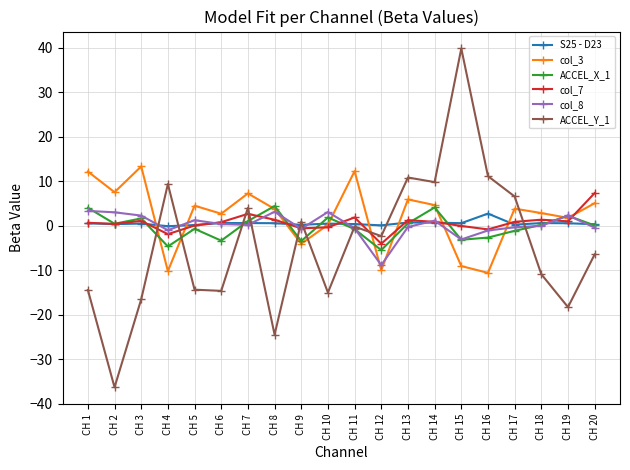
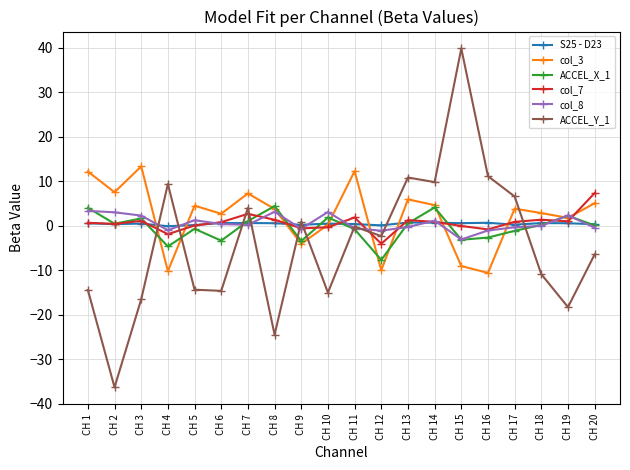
  {
    "S25 - D23": {
      "CH 3": 0,
      "CH 4": 0,
      "CH 8": 1,
      "CH 9": 0,
      "CH 12": 0,
      "CH 15": 1,
-     "CH 16": 3,
+     "CH 16": 1,
      "CH 17": 0
    },
    "col_3": {
      "CH 1": 12,
      "CH 2": 8,
      "CH 3": 13,
      "CH 4": -10,
      "CH 5": 4,
      "CH 6": 3,
      "CH 7": 7,
      "CH 8": 4,
      "CH 9": -4,
      "CH 11": 12,
      "CH 12": -10,
      "CH 13": 6,
      "CH 15": -9,
      "CH 16": -11,
      "CH 17": 4,
      "CH 18": 3,
      "CH 20": 5
    },
    "ACCEL_X_1": {
      "CH 1": 4,
      "CH 4": -5,
      "CH 5": -1,
      "CH 6": -3,
      "CH 8": 4,
      "CH 9": -3,
      "CH 10": 2,
-     "CH 12": -6,
+     "CH 12": -8,
      "CH 16": -3,
      "CH 17": -1
    },
    "col_7": {
      "CH 4": -2,
      "CH 7": 3,
      "CH 8": 1,
      "CH 11": 2,
      "CH 12": -4,
      "CH 15": 0,
      "CH 17": 1,
      "CH 18": 1,
      "CH 20": 7
    },
    "col_8": {
      "CH 1": 3,
      "CH 2": 3,
      "CH 3": 2,
      "CH 4": -1,
      "CH 5": 1,
      "CH 8": 3,
      "CH 10": 3,
-     "CH 12": -9,
+     "CH 12": -1,
      "CH 13": 0,
      "CH 17": 0
    },
    "ACCEL_Y_1": {
      "CH 1": -14,
      "CH 2": -36,
      "CH 3": -17,
      "CH 4": 9,
      "CH 5": -14,
      "CH 6": -15,
      "CH 7": 4,
      "CH 8": -25,
      "CH 9": 1,
      "CH 10": -15,
      "CH 12": -2,
      "CH 13": 11,
      "CH 14": 10,
      "CH 15": 40,
      "CH 16": 11,
      "CH 17": 7,
      "CH 18": -11,
      "CH 19": -18,
      "CH 20": -6
    }
  }
